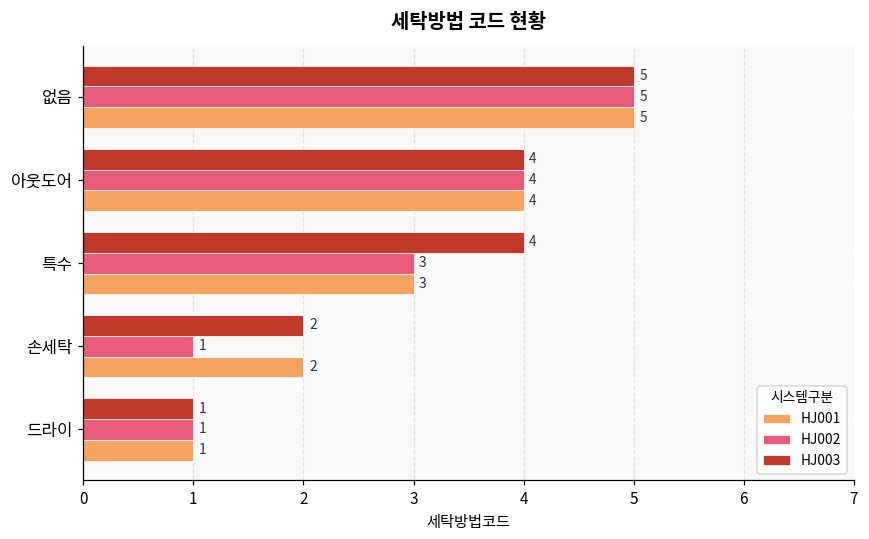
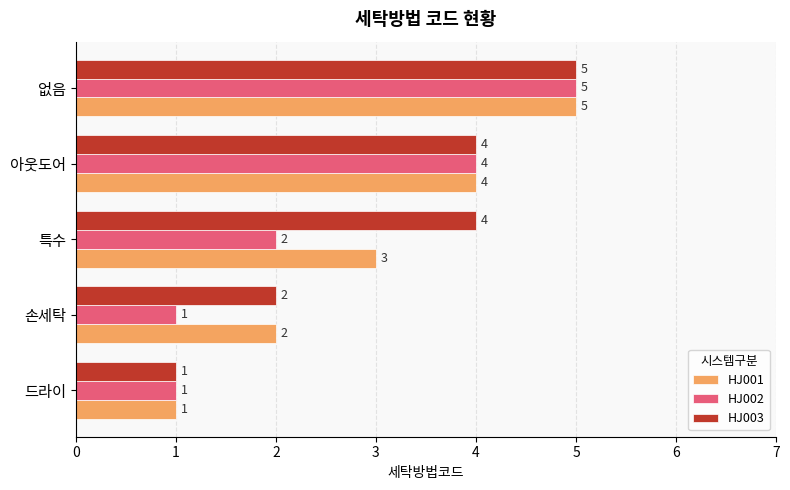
  {
    "HJ001": {
      "없음": 5,
      "아웃도어": 4,
      "특수": 3,
      "손세탁": 2,
      "드라이": 1
    },
    "HJ002": {
      "없음": 5,
      "아웃도어": 4,
-     "특수": 3,
+     "특수": 2,
      "손세탁": 1,
      "드라이": 1
    },
    "HJ003": {
      "없음": 5,
      "아웃도어": 4,
      "특수": 4,
      "손세탁": 2,
      "드라이": 1
    }
  }
